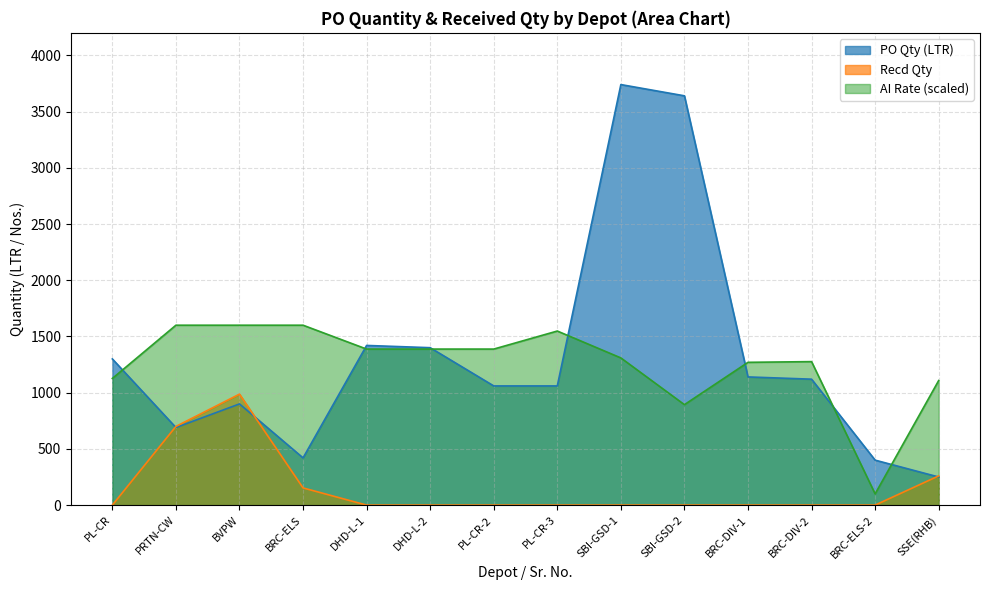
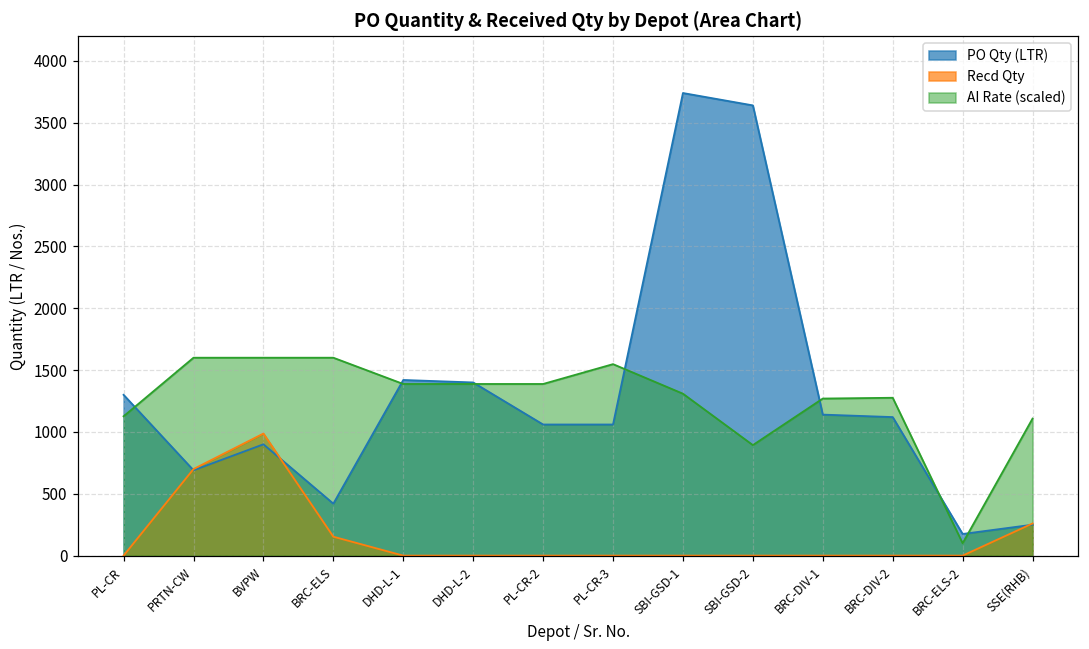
  {
    "PO Qty (LTR)": {
      "PL-CR": 1300,
      "BVPW": 900,
      "BRC-ELS": 420,
      "DHD-L-1": 1420,
      "PL-CR-2": 1060,
      "PL-CR-3": 1060,
      "SBI-GSD-1": 3740,
      "SBI-GSD-2": 3640,
      "BRC-DIV-1": 1140,
      "BRC-DIV-2": 1120,
-     "BRC-ELS-2": 400
+     "BRC-ELS-2": 180
    },
    "Recd Qty": {
      "PL-CR": 0,
      "BVPW": 990,
      "BRC-ELS": 150,
      "DHD-L-1": 0,
      "DHD-L-2": 0,
      "PL-CR-2": 0,
      "PL-CR-3": 0,
      "SBI-GSD-1": 0,
      "SBI-GSD-2": 0,
      "BRC-DIV-1": 0,
      "BRC-DIV-2": 0,
      "BRC-ELS-2": 0
    },
    "AI Rate (scaled)": {
      "PL-CR": 1130,
      "PRTN-CW": 1600,
      "BVPW": 1600,
      "BRC-ELS": 1600,
      "DHD-L-1": 1390,
      "PL-CR-2": 1390,
      "PL-CR-3": 1550,
      "SBI-GSD-1": 1310,
      "SBI-GSD-2": 890,
      "BRC-DIV-1": 1270,
      "BRC-DIV-2": 1280,
      "BRC-ELS-2": 100,
      "SSE(RHB)": 1110
    }
  }
